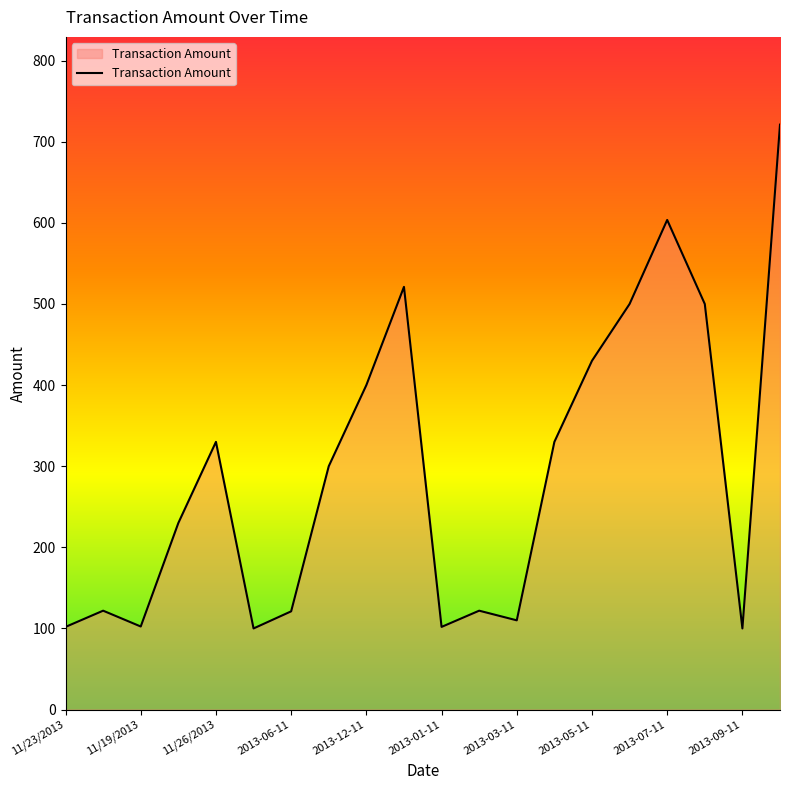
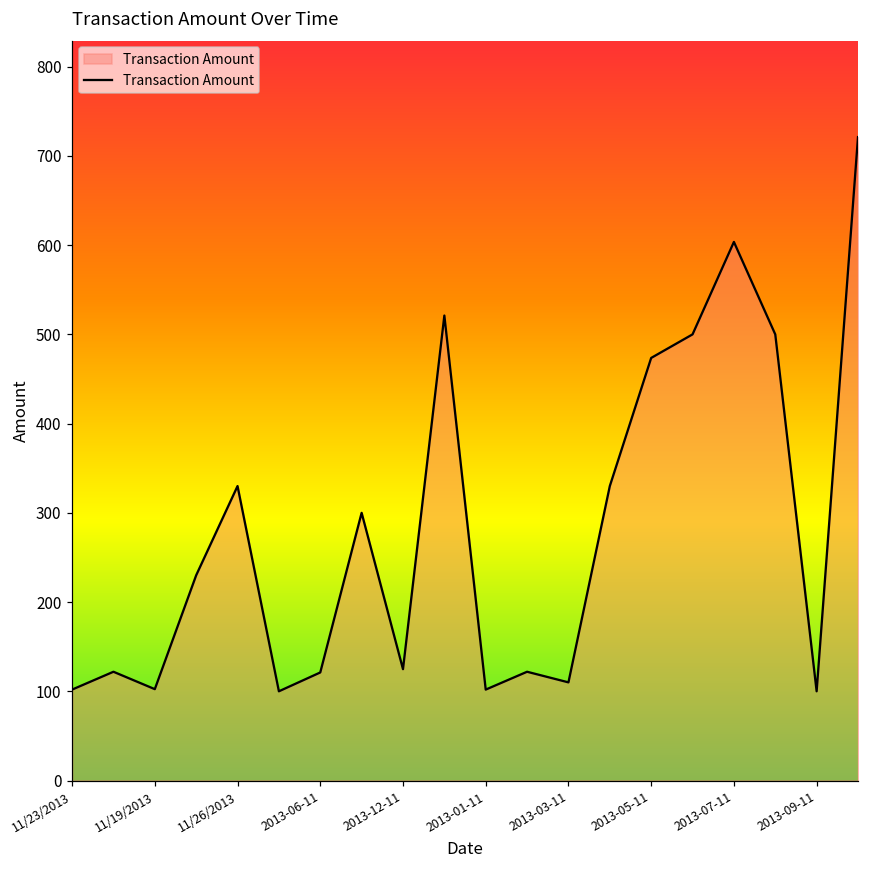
  {
    "11/23/2013": 100,
    "11/19/2013": 100,
-   "2013-12-11": 400,
+   "2013-12-11": 120,
    "2013-01-11": 100,
    "2013-03-11": 110,
-   "2013-05-11": 430,
+   "2013-05-11": 470,
    "2013-07-11": 600,
    "2013-09-11": 100
  }
